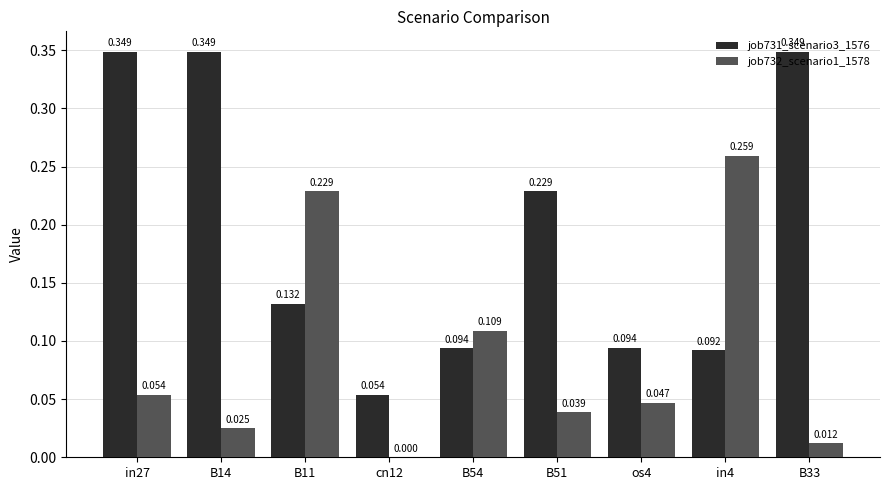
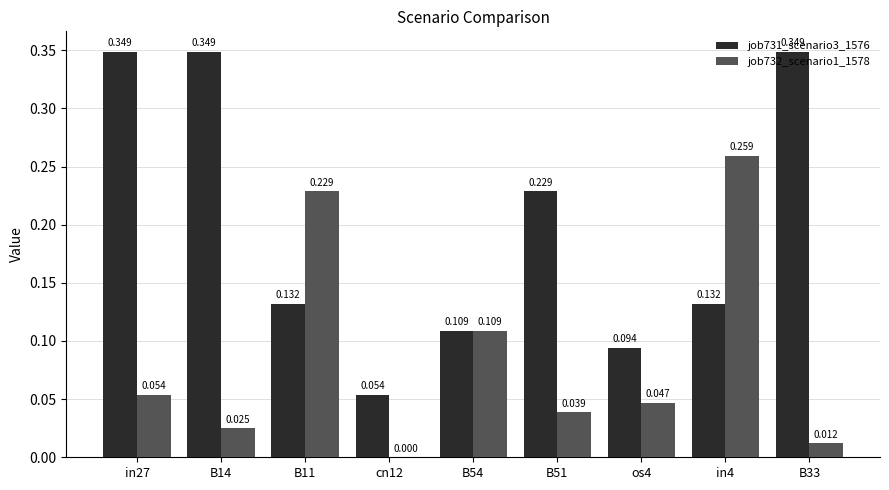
  {
    "job731_scenario3_1576": {
      "in27": 0.349,
      "B14": 0.349,
      "B11": 0.132,
      "cn12": 0.054,
-     "B54": 0.094,
+     "B54": 0.109,
      "B51": 0.229,
      "os4": 0.094,
-     "in4": 0.092,
+     "in4": 0.132,
      "B33": 0.349
    },
    "job732_scenario1_1578": {
      "in27": 0.054,
      "B14": 0.025,
      "B11": 0.229,
      "cn12": 0.000,
      "B54": 0.109,
      "B51": 0.039,
      "os4": 0.047,
      "in4": 0.259,
      "B33": 0.012
    }
  }
